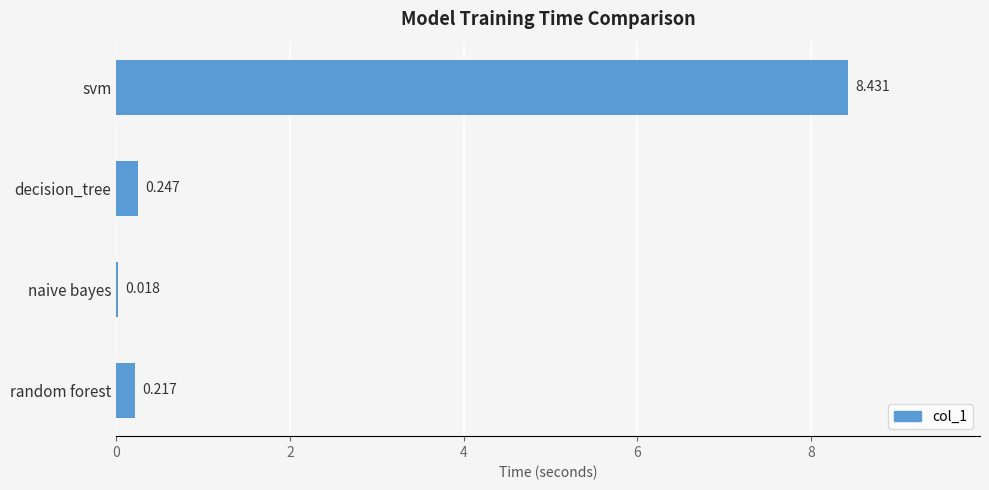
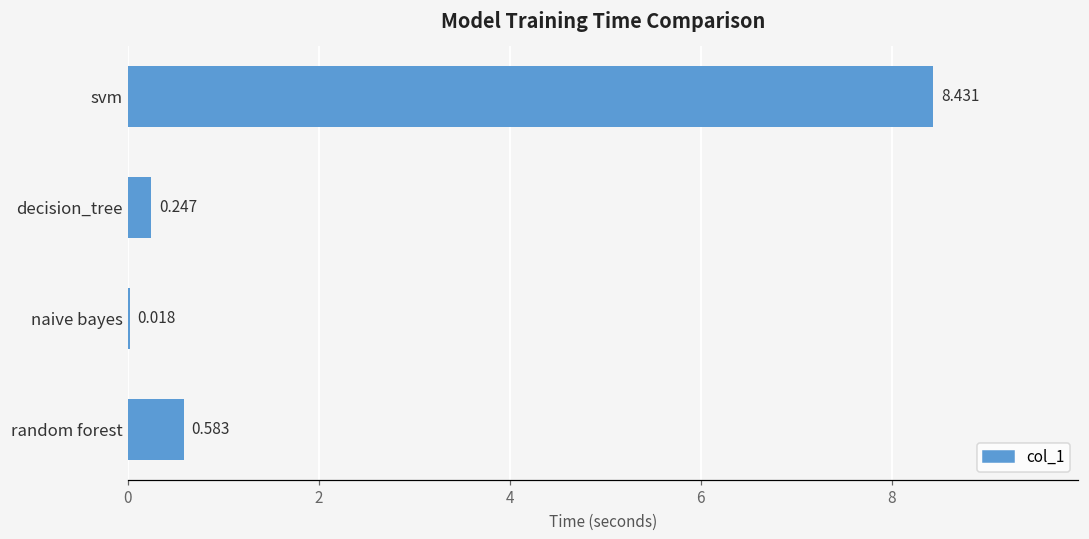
  {
    "svm": 8.431,
    "decision_tree": 0.247,
    "naive bayes": 0.018,
-   "random forest": 0.217
+   "random forest": 0.583
  }
